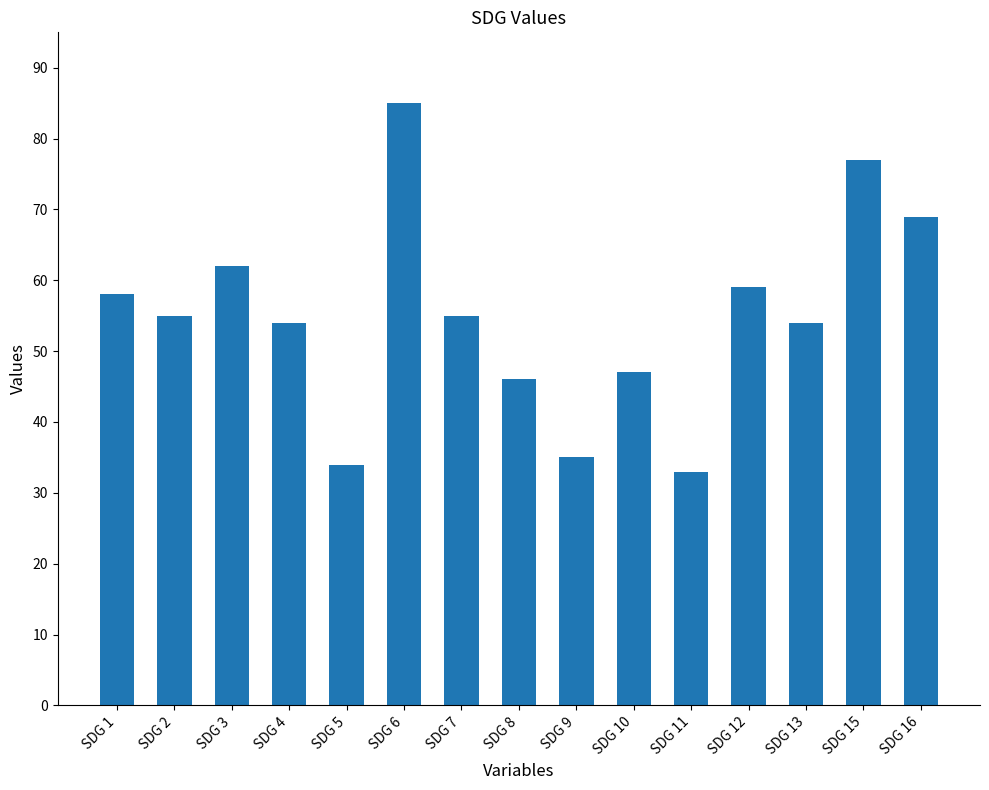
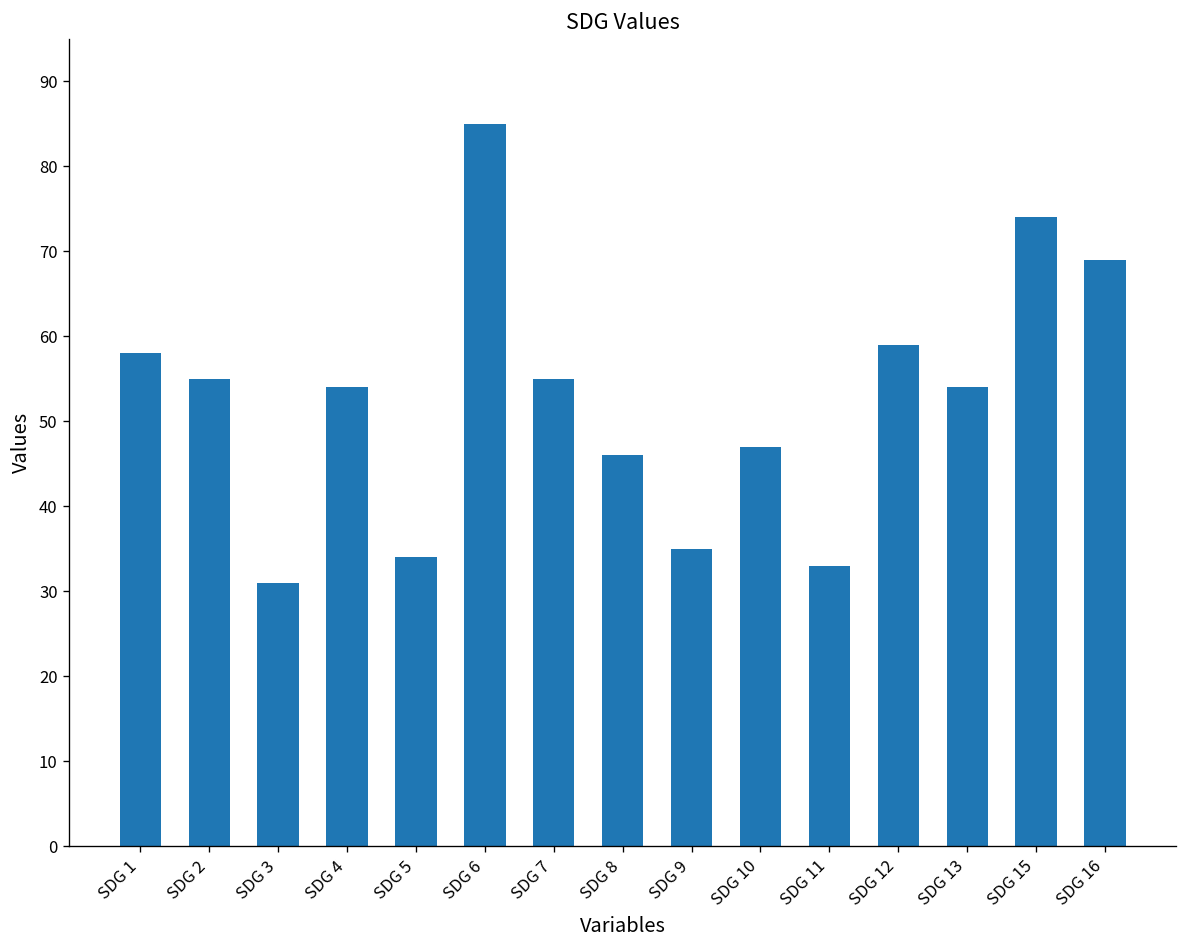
  {
    "SDG 1": 58,
    "SDG 2": 55,
-   "SDG 3": 62,
+   "SDG 3": 31,
    "SDG 4": 54,
    "SDG 5": 34,
    "SDG 6": 85,
    "SDG 7": 55,
    "SDG 8": 46,
    "SDG 9": 35,
    "SDG 10": 47,
    "SDG 11": 33,
    "SDG 12": 59,
    "SDG 13": 54,
-   "SDG 15": 77,
+   "SDG 15": 74,
    "SDG 16": 69
  }
